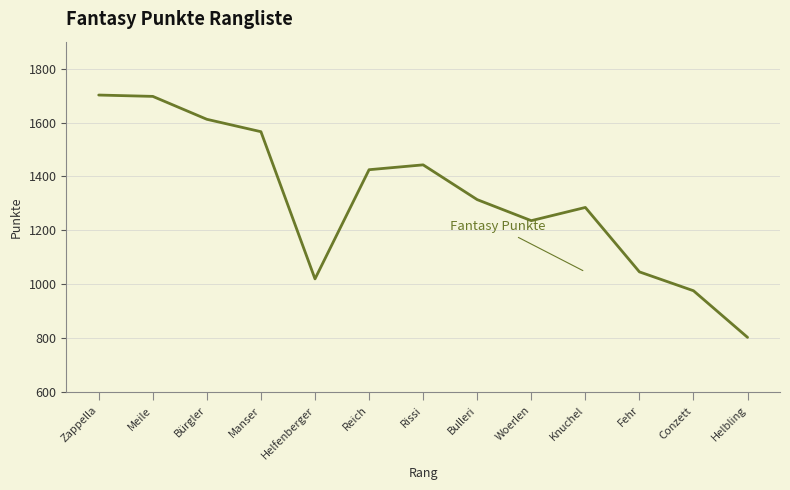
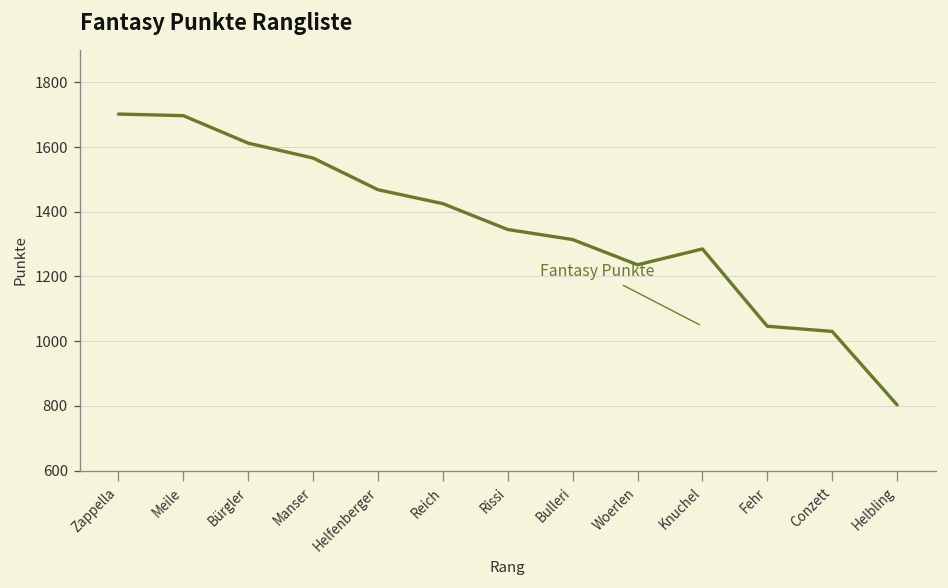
  {
    "Zappella": 1700,
    "Meile": 1700,
    "Bürgler": 1610,
    "Manser": 1570,
-   "Helfenberger": 1020,
+   "Helfenberger": 1470,
    "Reich": 1430,
-   "Rissi": 1440,
+   "Rissi": 1350,
    "Bulleri": 1310,
    "Woerlen": 1240,
    "Knuchel": 1290,
    "Fehr": 1050,
-   "Conzett": 980,
+   "Conzett": 1030,
    "Helbling": 800
  }
